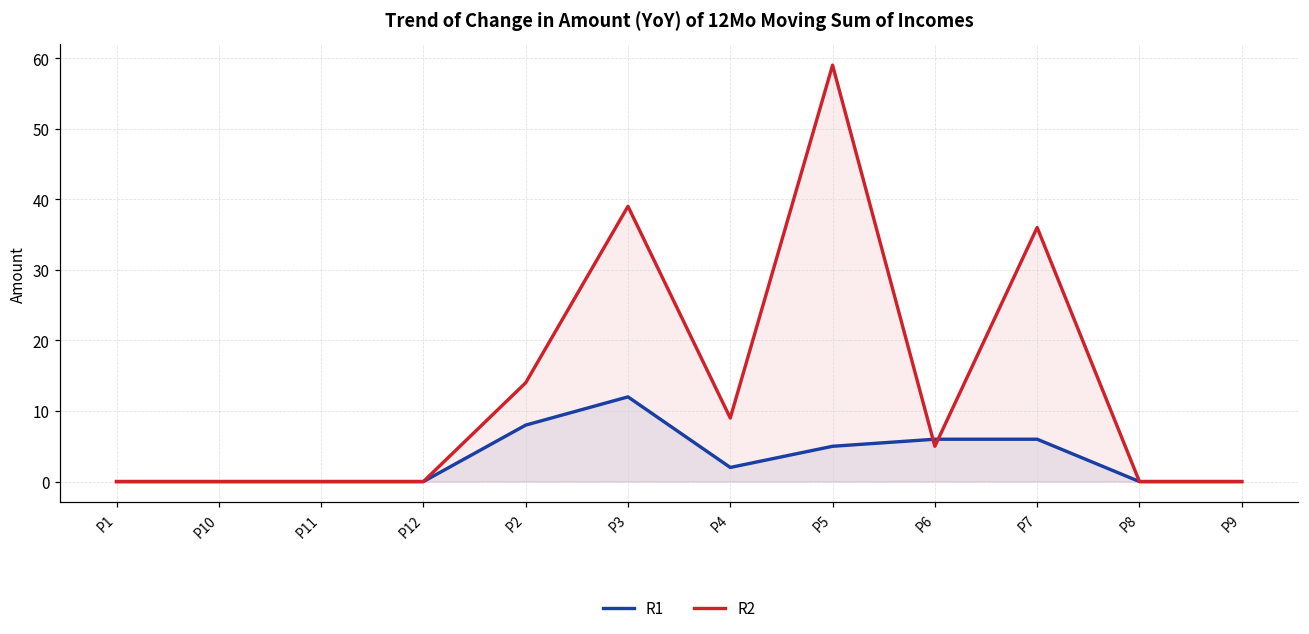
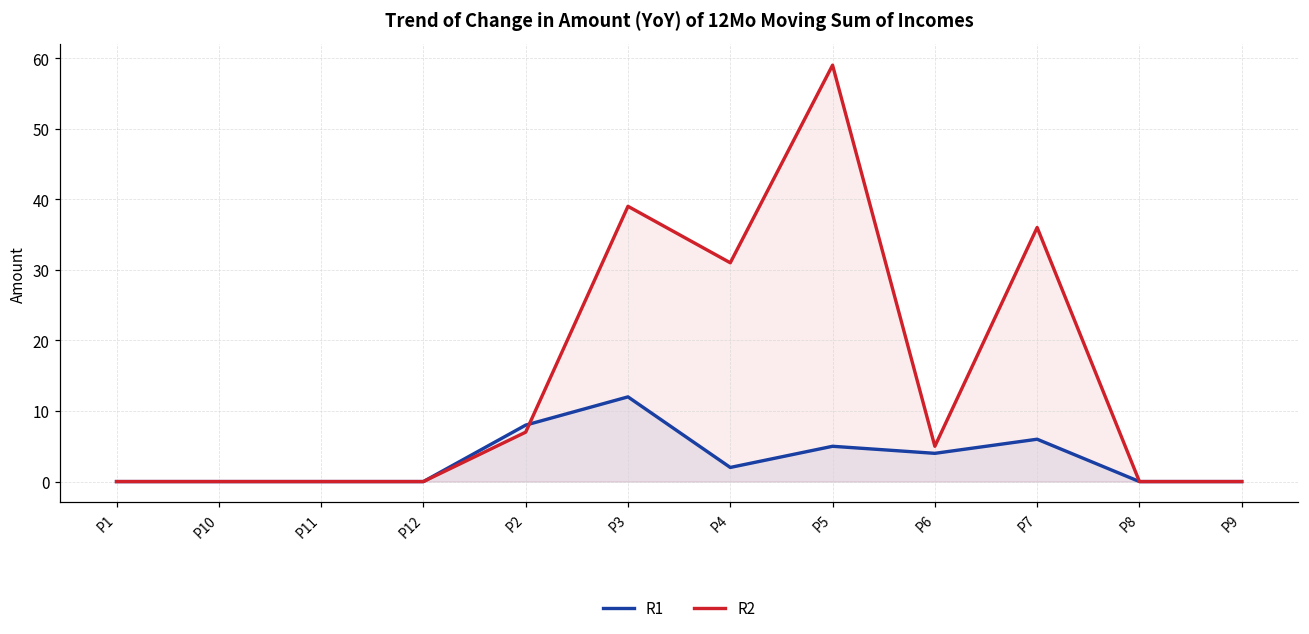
  {
    "R1": {
      "P2": 8,
      "P3": 12,
      "P4": 2,
      "P5": 5,
-     "P6": 6,
+     "P6": 4,
      "P7": 6
    },
    "R2": {
-     "P2": 14,
+     "P2": 7,
      "P3": 39,
-     "P4": 9,
+     "P4": 31,
      "P5": 59,
      "P6": 5,
      "P7": 36
    }
  }
